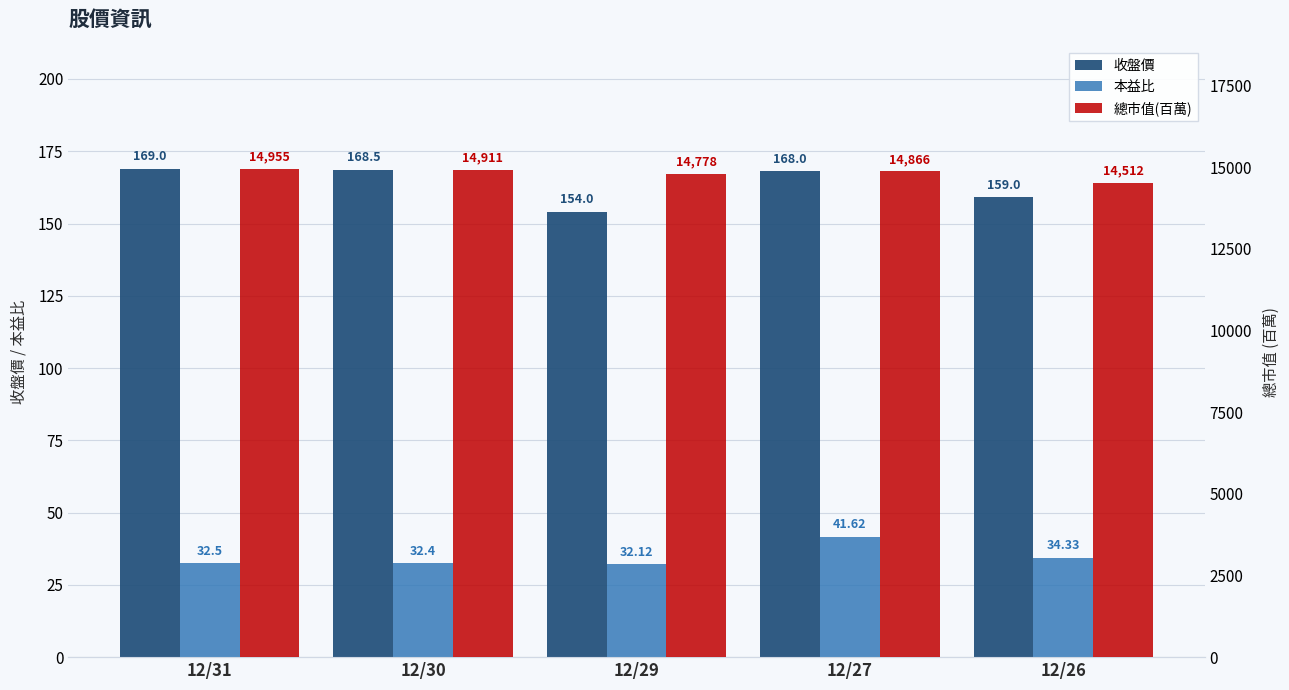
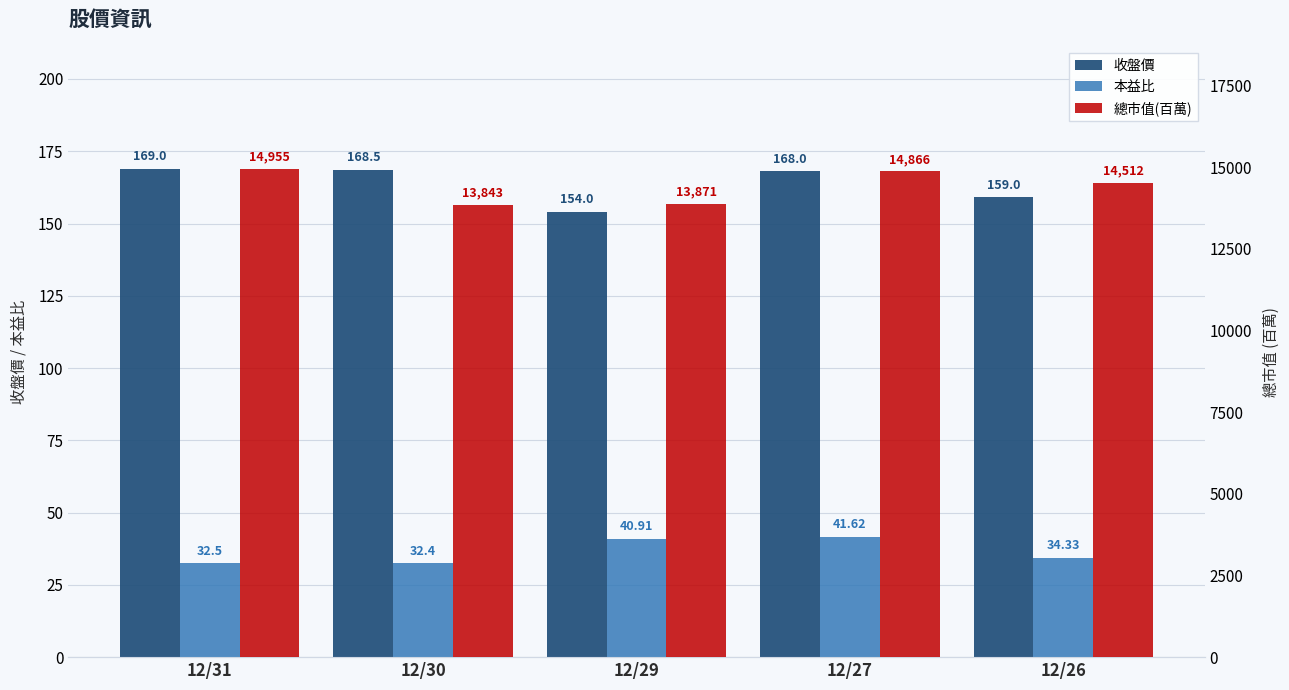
  {
    "收盤價": {
      "12/31": "169.0",
      "12/30": "168.5",
      "12/29": "154.0",
      "12/27": "168.0",
      "12/26": "159.0"
    },
    "本益比": {
      "12/31": "32.5",
      "12/30": "32.4",
-     "12/29": "32.12",
+     "12/29": "40.91",
      "12/27": "41.62",
      "12/26": "34.33"
    },
    "總市值(百萬)": {
      "12/31": "14,955",
-     "12/30": "14,911",
-     "12/29": "14,778",
+     "12/30": "13,843",
+     "12/29": "13,871",
      "12/27": "14,866",
      "12/26": "14,512"
    }
  }
